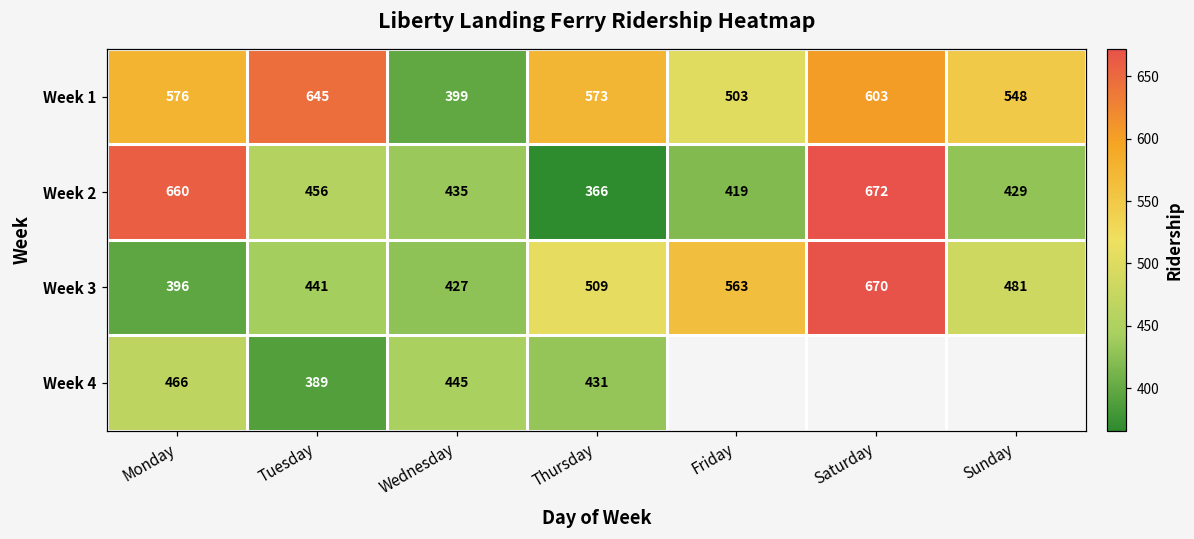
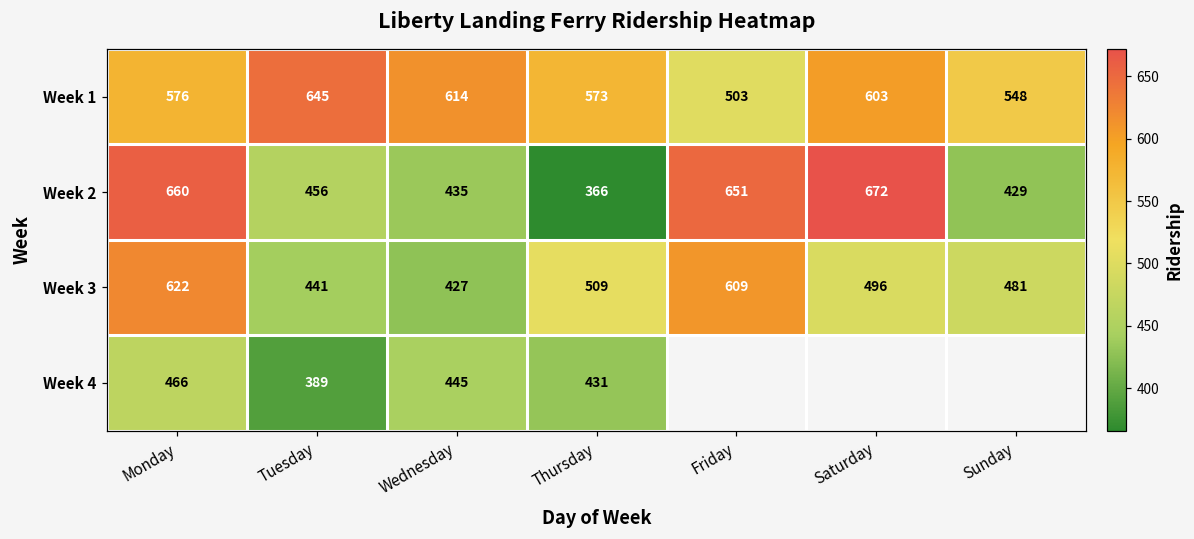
  {
    "Week 1": {
      "Monday": 576,
      "Tuesday": 645,
-     "Wednesday": 399,
+     "Wednesday": 614,
      "Thursday": 573,
      "Friday": 503,
      "Saturday": 603,
      "Sunday": 548
    },
    "Week 2": {
      "Monday": 660,
      "Tuesday": 456,
      "Wednesday": 435,
      "Thursday": 366,
-     "Friday": 419,
+     "Friday": 651,
      "Saturday": 672,
      "Sunday": 429
    },
    "Week 3": {
-     "Monday": 396,
+     "Monday": 622,
      "Tuesday": 441,
      "Wednesday": 427,
      "Thursday": 509,
-     "Friday": 563,
-     "Saturday": 670,
+     "Friday": 609,
+     "Saturday": 496,
      "Sunday": 481
    },
    "Week 4": {
      "Monday": 466,
      "Tuesday": 389,
      "Wednesday": 445,
      "Thursday": 431
    }
  }
